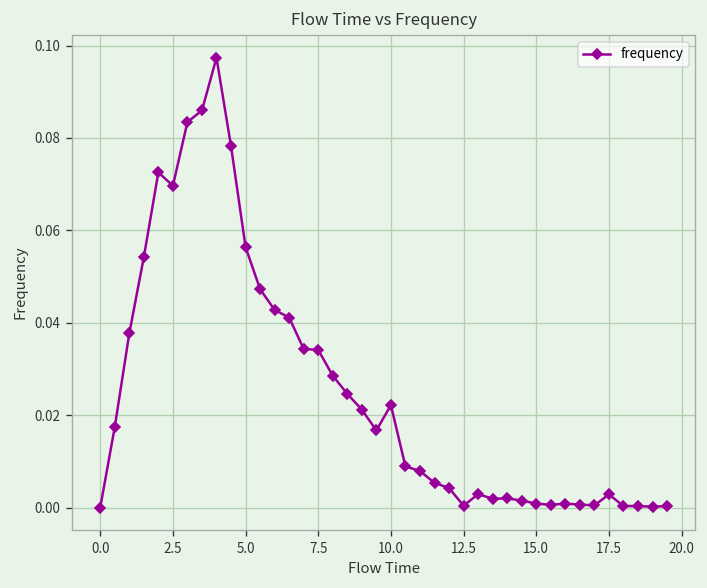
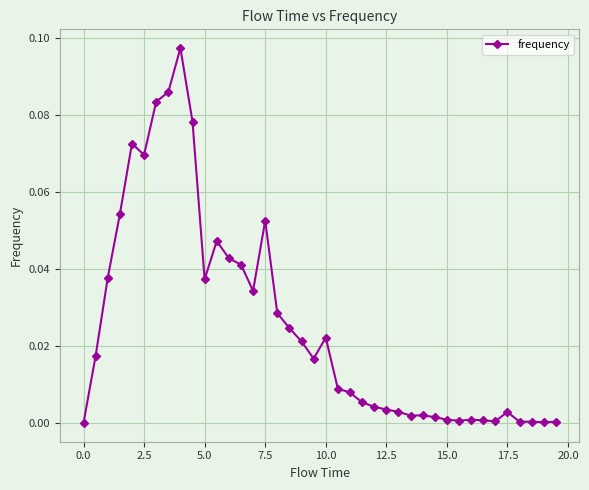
  {
    "0.0": 0.000,
    "2.5": 0.070,
-   "5.0": 0.056,
-   "7.5": 0.034,
+   "5.0": 0.037,
+   "7.5": 0.053,
    "10.0": 0.022,
-   "12.5": 0.000,
+   "12.5": 0.003,
    "15.0": 0.001,
    "17.5": 0.003
  }
